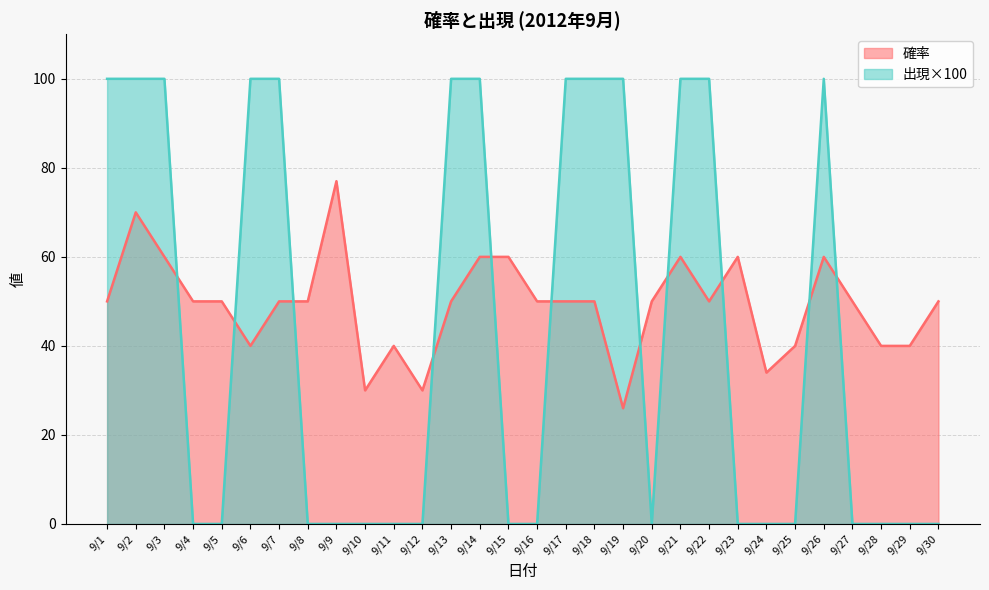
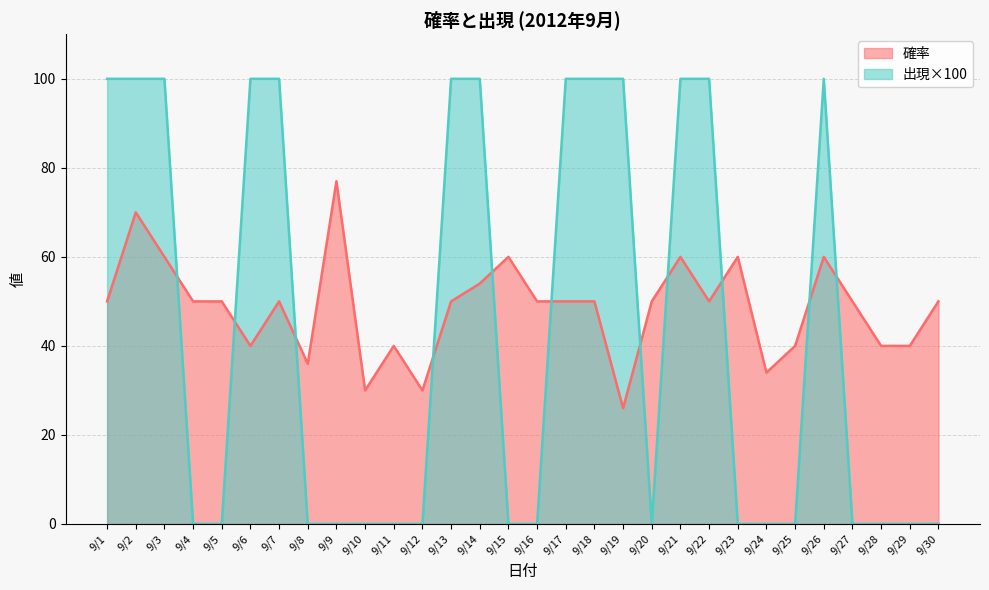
  {
    "確率": {
      "9/1": 50,
      "9/2": 70,
      "9/3": 60,
      "9/4": 50,
      "9/5": 50,
      "9/6": 40,
      "9/7": 50,
-     "9/8": 50,
+     "9/8": 36,
      "9/9": 77,
      "9/10": 30,
      "9/11": 40,
      "9/12": 30,
      "9/13": 50,
-     "9/14": 60,
+     "9/14": 54,
      "9/15": 60,
      "9/16": 50,
      "9/17": 50,
      "9/18": 50,
      "9/19": 26,
      "9/20": 50,
      "9/21": 60,
      "9/22": 50,
      "9/23": 60,
      "9/24": 34,
      "9/25": 40,
      "9/26": 60,
      "9/27": 50,
      "9/28": 40,
      "9/29": 40,
      "9/30": 50
    },
    "出現×100": {
      "9/1": 100,
      "9/2": 100,
      "9/3": 100,
      "9/4": 0,
      "9/5": 0,
      "9/6": 100,
      "9/7": 100,
      "9/8": 0,
      "9/9": 0,
      "9/10": 0,
      "9/11": 0,
      "9/12": 0,
      "9/13": 100,
      "9/14": 100,
      "9/15": 0,
      "9/16": 0,
      "9/17": 100,
      "9/18": 100,
      "9/19": 100,
      "9/20": 0,
      "9/21": 100,
      "9/22": 100,
      "9/23": 0,
      "9/24": 0,
      "9/25": 0,
      "9/26": 100,
      "9/27": 0,
      "9/28": 0,
      "9/29": 0,
      "9/30": 0
    }
  }
